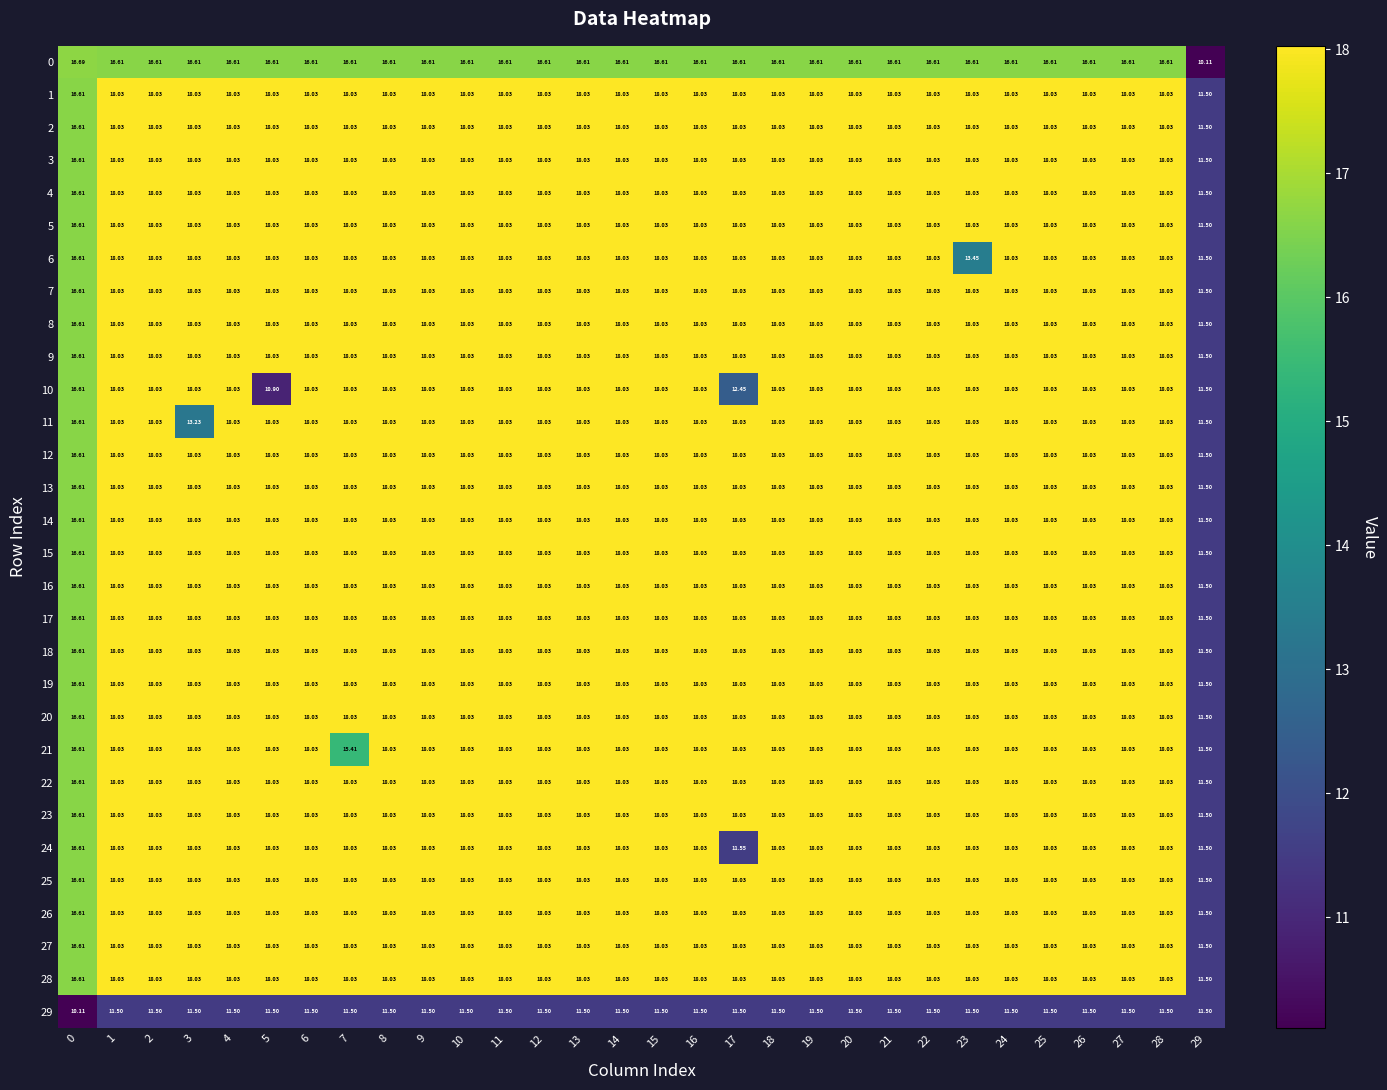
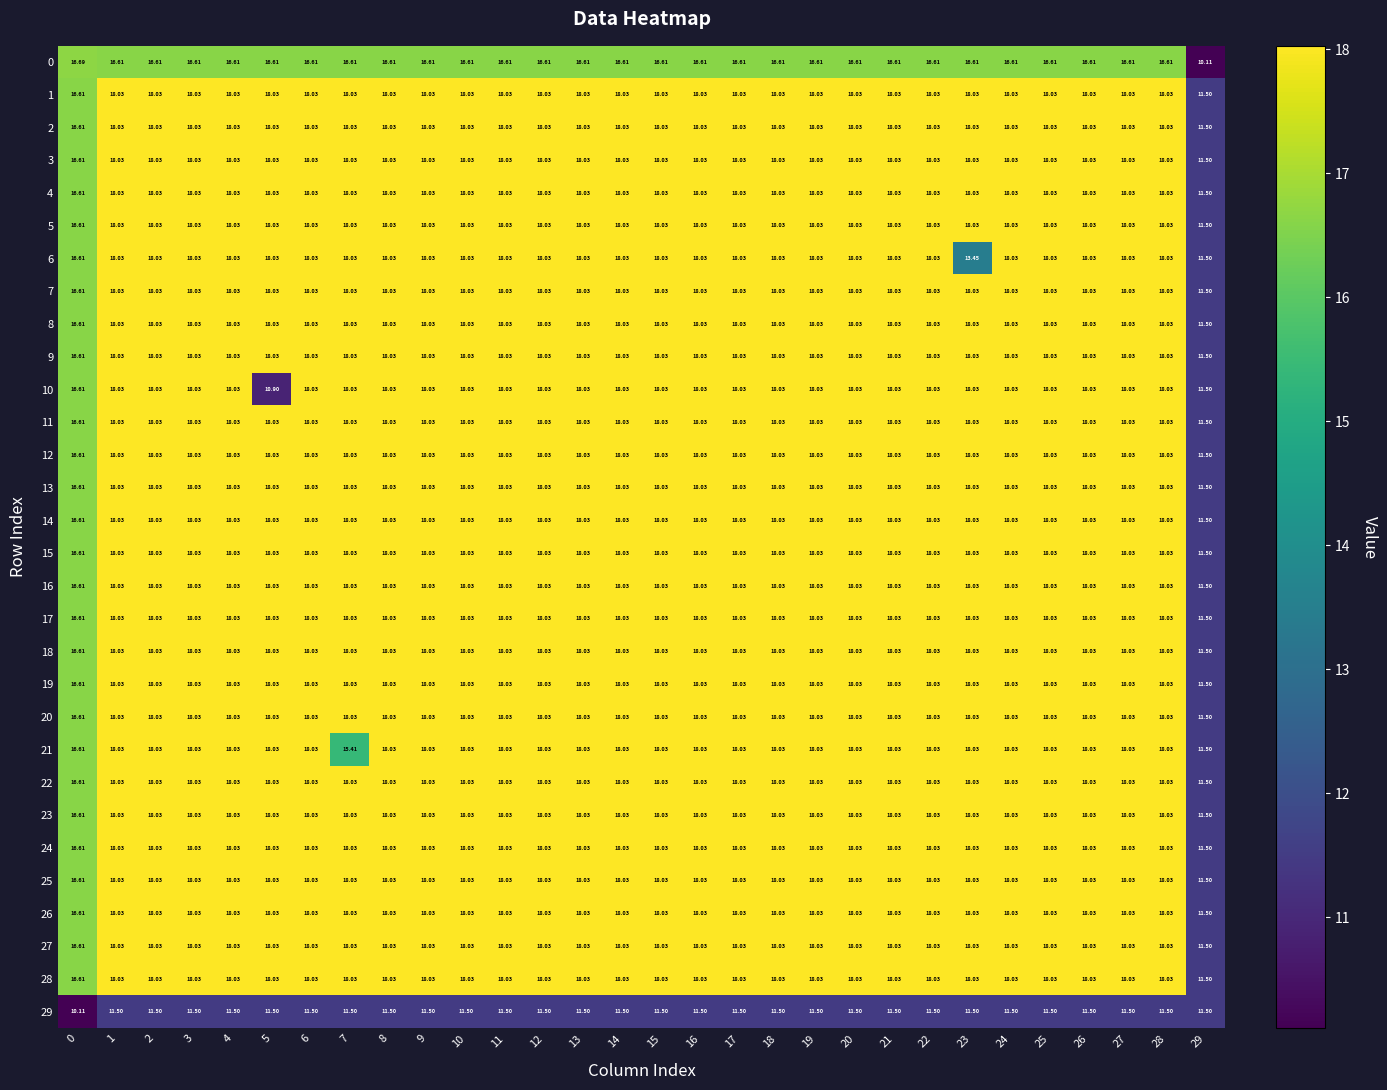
  {
    "10": {
      "0": 16.61,
      "1": 18.03,
      "2": 18.03,
      "3": 18.03,
      "4": 18.03,
      "5": 10.90,
      "6": 18.03,
      "7": 18.03,
      "8": 18.03,
      "9": 18.03,
      "10": 18.03,
      "11": 18.03,
      "12": 18.03,
      "13": 18.03,
      "14": 18.03,
      "15": 18.03,
      "16": 18.03,
-     "17": 12.45,
+     "17": 18.03,
      "18": 18.03,
      "19": 18.03,
      "20": 18.03,
      "21": 18.03,
      "22": 18.03,
      "23": 18.03,
      "24": 18.03,
      "25": 18.03,
      "26": 18.03,
      "27": 18.03,
      "28": 18.03,
      "29": 11.50
    },
    "11": {
      "0": 16.61,
      "1": 18.03,
      "2": 18.03,
-     "3": 13.23,
+     "3": 18.03,
      "4": 18.03,
      "5": 18.03,
      "6": 18.03,
      "7": 18.03,
      "8": 18.03,
      "9": 18.03,
      "10": 18.03,
      "11": 18.03,
      "12": 18.03,
      "13": 18.03,
      "14": 18.03,
      "15": 18.03,
      "16": 18.03,
      "17": 18.03,
      "18": 18.03,
      "19": 18.03,
      "20": 18.03,
      "21": 18.03,
      "22": 18.03,
      "23": 18.03,
      "24": 18.03,
      "25": 18.03,
      "26": 18.03,
      "27": 18.03,
      "28": 18.03,
      "29": 11.50
    },
    "24": {
      "0": 16.61,
      "1": 18.03,
      "2": 18.03,
      "3": 18.03,
      "4": 18.03,
      "5": 18.03,
      "6": 18.03,
      "7": 18.03,
      "8": 18.03,
      "9": 18.03,
      "10": 18.03,
      "11": 18.03,
      "12": 18.03,
      "13": 18.03,
      "14": 18.03,
      "15": 18.03,
      "16": 18.03,
-     "17": 11.55,
+     "17": 18.03,
      "18": 18.03,
      "19": 18.03,
      "20": 18.03,
      "21": 18.03,
      "22": 18.03,
      "23": 18.03,
      "24": 18.03,
      "25": 18.03,
      "26": 18.03,
      "27": 18.03,
      "28": 18.03,
      "29": 11.50
    }
  }
